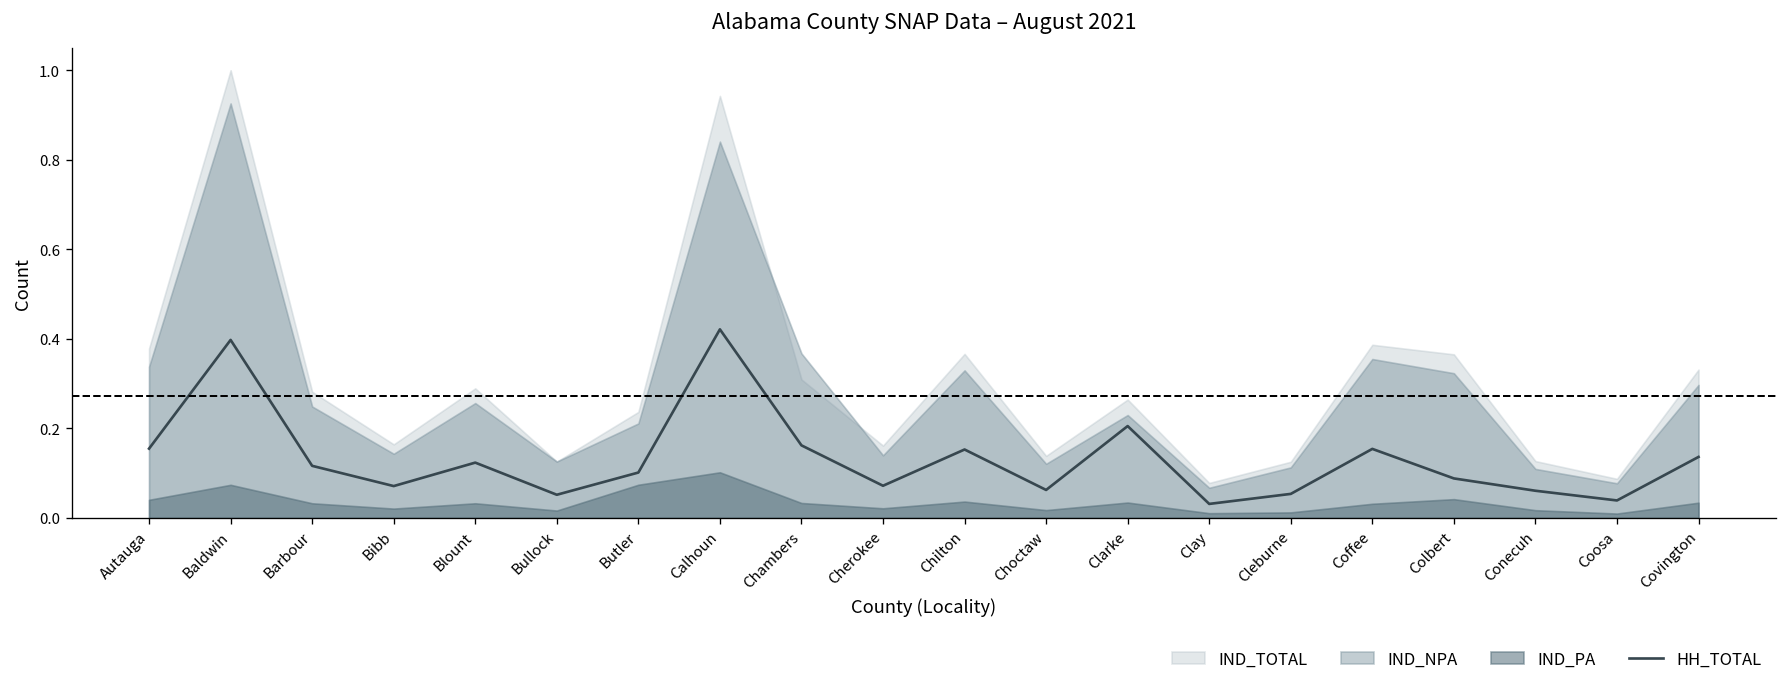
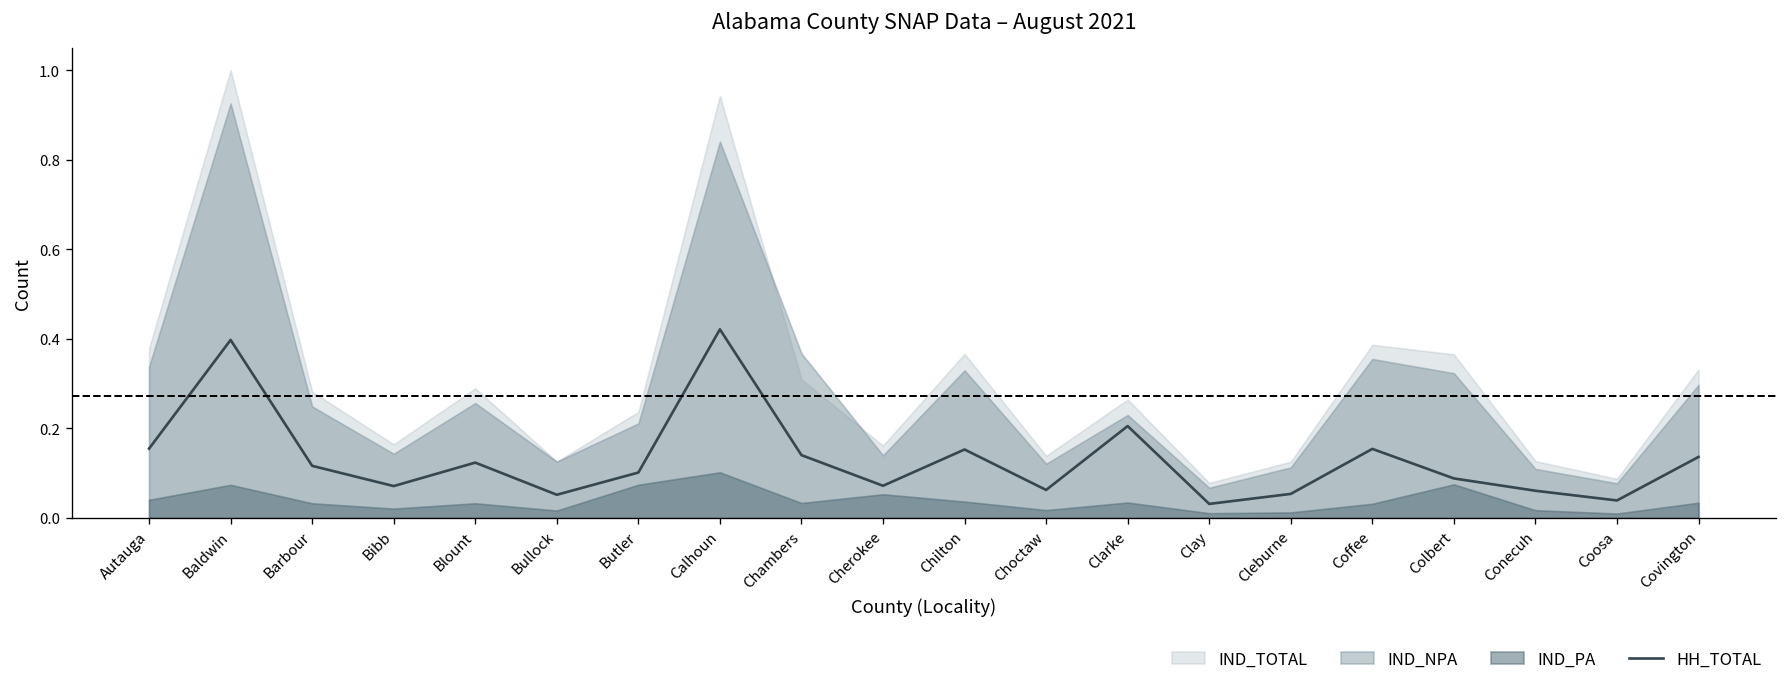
  {
    "HH_TOTAL": {
      "Autauga": 0.15,
      "Baldwin": 0.40,
      "Barbour": 0.12,
      "Bibb": 0.07,
      "Blount": 0.12,
      "Bullock": 0.05,
      "Butler": 0.10,
      "Calhoun": 0.42,
-     "Chambers": 0.16,
+     "Chambers": 0.14,
      "Cherokee": 0.07,
      "Chilton": 0.15,
      "Choctaw": 0.06,
      "Clarke": 0.21,
      "Clay": 0.03,
      "Cleburne": 0.05,
      "Coffee": 0.15,
      "Colbert": 0.09,
      "Conecuh": 0.06,
      "Coosa": 0.04,
      "Covington": 0.14
    },
    "IND_TOTAL": {
      "Autauga": 0.38,
      "Baldwin": 1.00,
      "Barbour": 0.28,
      "Bibb": 0.16,
      "Blount": 0.29,
      "Butler": 0.24,
      "Calhoun": 0.94,
      "Chambers": 0.31,
      "Cherokee": 0.16,
      "Chilton": 0.37,
      "Choctaw": 0.14,
      "Clarke": 0.26,
      "Clay": 0.08,
      "Cleburne": 0.13,
      "Coffee": 0.39,
      "Colbert": 0.37,
      "Conecuh": 0.13,
      "Coosa": 0.09,
      "Covington": 0.33
    },
    "IND_NPA": {
      "Autauga": 0.34,
      "Baldwin": 0.93,
      "Barbour": 0.25,
      "Bibb": 0.14,
      "Blount": 0.26,
      "Butler": 0.21,
      "Calhoun": 0.84,
      "Chambers": 0.37,
      "Cherokee": 0.14,
      "Chilton": 0.33,
      "Choctaw": 0.12,
      "Clarke": 0.23,
      "Clay": 0.07,
      "Cleburne": 0.11,
      "Coffee": 0.36,
      "Colbert": 0.32,
      "Conecuh": 0.11,
      "Coosa": 0.08,
      "Covington": 0.30
    },
    "IND_PA": {
      "Autauga": 0.04,
      "Baldwin": 0.07,
      "Barbour": 0.03,
      "Bibb": 0.02,
      "Blount": 0.03,
      "Bullock": 0.02,
      "Butler": 0.07,
      "Calhoun": 0.10,
      "Chambers": 0.03,
-     "Cherokee": 0.02,
+     "Cherokee": 0.05,
      "Chilton": 0.04,
      "Choctaw": 0.02,
      "Clarke": 0.03,
      "Clay": 0.01,
      "Cleburne": 0.01,
      "Coffee": 0.03,
-     "Colbert": 0.04,
+     "Colbert": 0.08,
      "Conecuh": 0.02,
      "Coosa": 0.01,
      "Covington": 0.03
    }
  }
